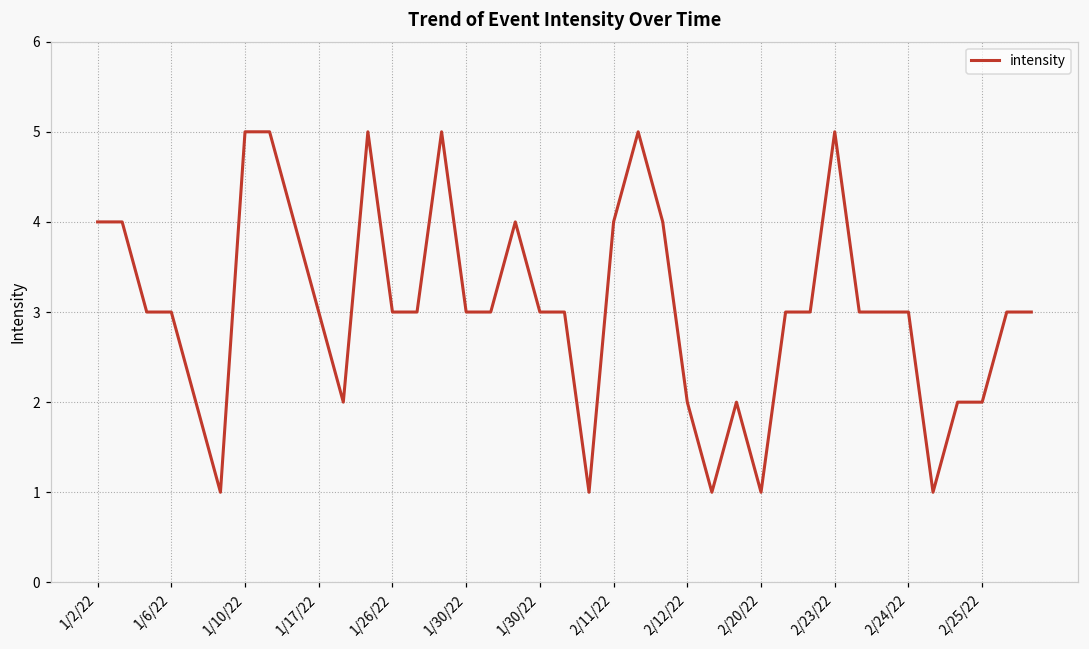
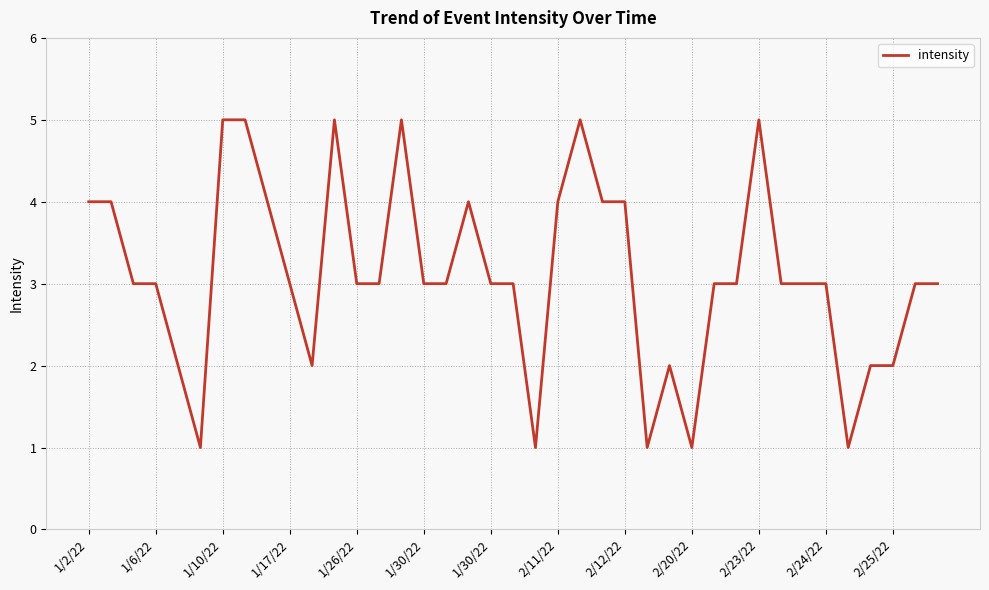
  {
    "1/2/22": 4,
    "1/10/22": 5,
-   "2/12/22": 2,
+   "2/12/22": 4,
    "2/24/22": 3
  }
